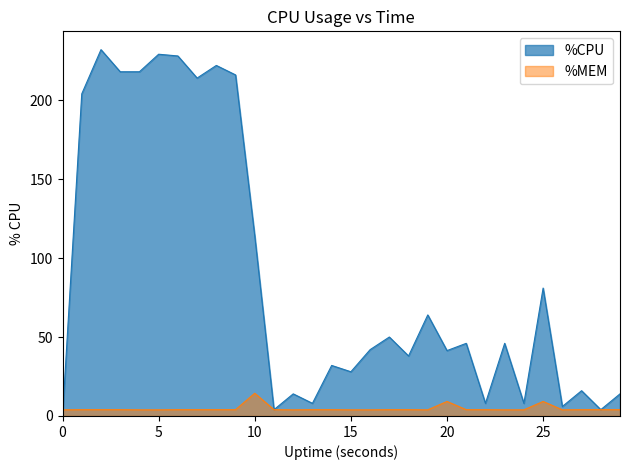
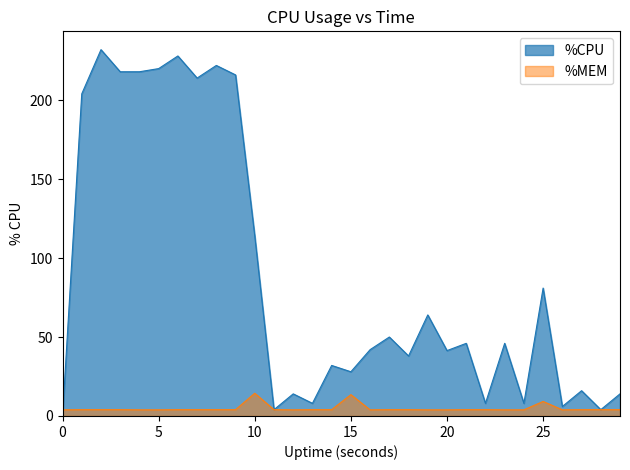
  {
    "%CPU": {
      "0": 0,
-     "5": 229,
+     "5": 220,
      "10": 114,
      "15": 28,
      "20": 41,
      "25": 81
    },
    "%MEM": {
      "0": 4,
      "5": 4,
      "10": 14,
-     "15": 4,
-     "20": 9,
+     "15": 14,
+     "20": 4,
      "25": 9
    }
  }
